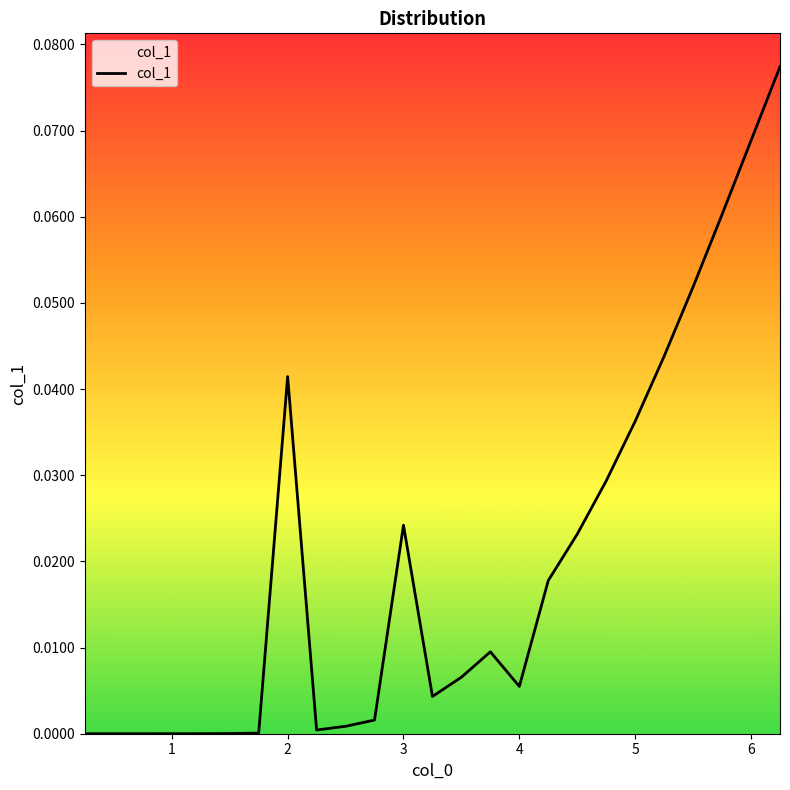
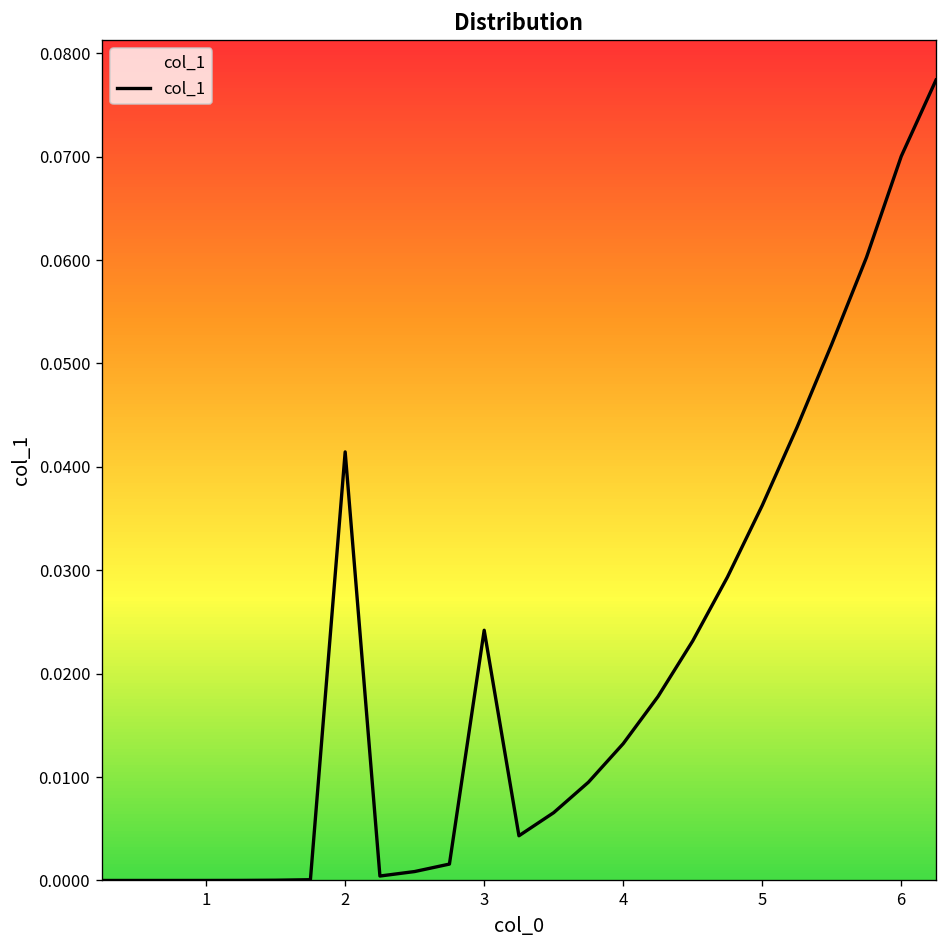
  {
    "1": 0.000,
    "2": 0.041,
    "3": 0.024,
-   "4": 0.005,
+   "4": 0.013,
    "5": 0.036,
-   "6": 0.069
+   "6": 0.070
  }
